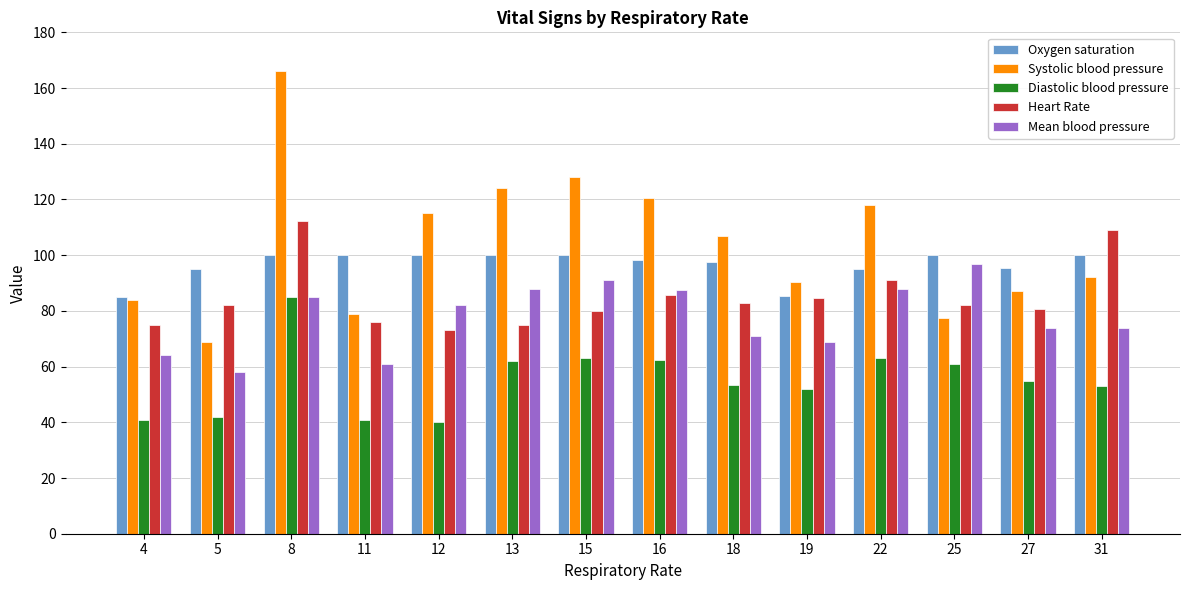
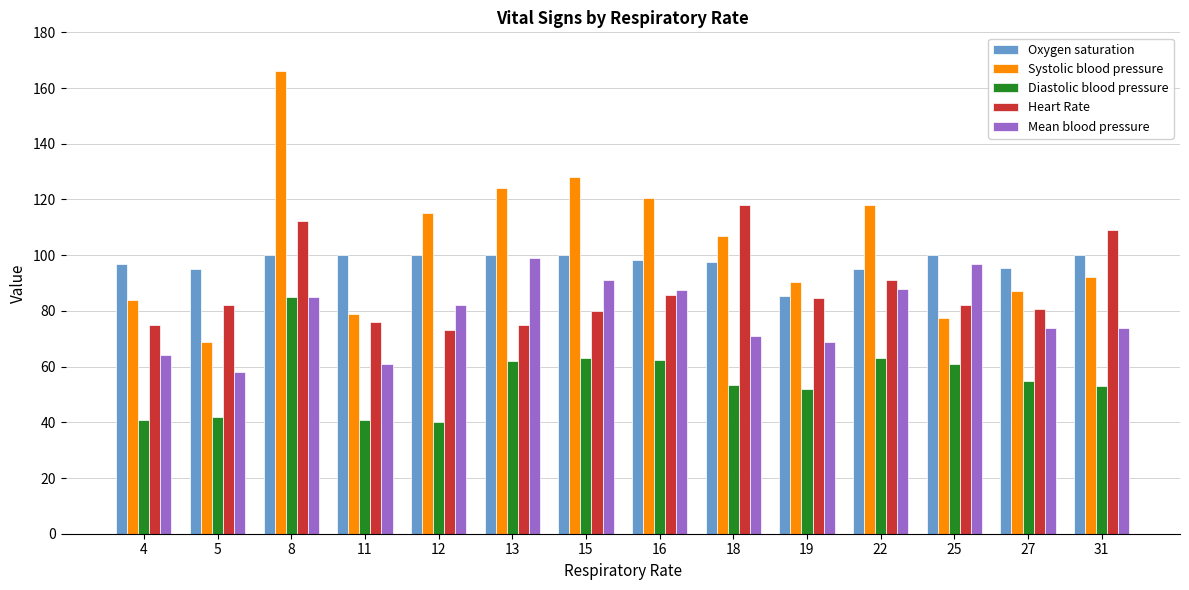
  {
    "Oxygen saturation": {
-     "4": 85,
+     "4": 97,
      "5": 95,
      "8": 100,
      "11": 100,
      "12": 100,
      "13": 100,
      "15": 100,
      "16": 98,
      "18": 98,
      "19": 86,
      "22": 95,
      "25": 100,
      "27": 96,
      "31": 100
    },
    "Systolic blood pressure": {
      "4": 84,
      "5": 69,
      "8": 166,
      "11": 79,
      "12": 115,
      "13": 124,
      "15": 128,
      "16": 121,
      "18": 107,
      "19": 91,
      "22": 118,
      "25": 77,
      "27": 87,
      "31": 92
    },
    "Diastolic blood pressure": {
      "4": 41,
      "5": 42,
      "8": 85,
      "11": 41,
      "12": 40,
      "13": 62,
      "15": 63,
      "16": 62,
      "18": 54,
      "19": 52,
      "22": 63,
      "25": 61,
      "27": 55,
      "31": 53
    },
    "Heart Rate": {
      "4": 75,
      "5": 82,
      "8": 112,
      "11": 76,
      "12": 73,
      "13": 75,
      "15": 80,
      "16": 86,
-     "18": 83,
+     "18": 118,
      "19": 85,
      "22": 91,
      "25": 82,
      "27": 81,
      "31": 109
    },
    "Mean blood pressure": {
      "4": 64,
      "5": 58,
      "8": 85,
      "11": 61,
      "12": 82,
-     "13": 88,
+     "13": 99,
      "15": 91,
      "16": 88,
      "18": 71,
      "19": 69,
      "22": 88,
      "25": 97,
      "27": 74,
      "31": 74
    }
  }
